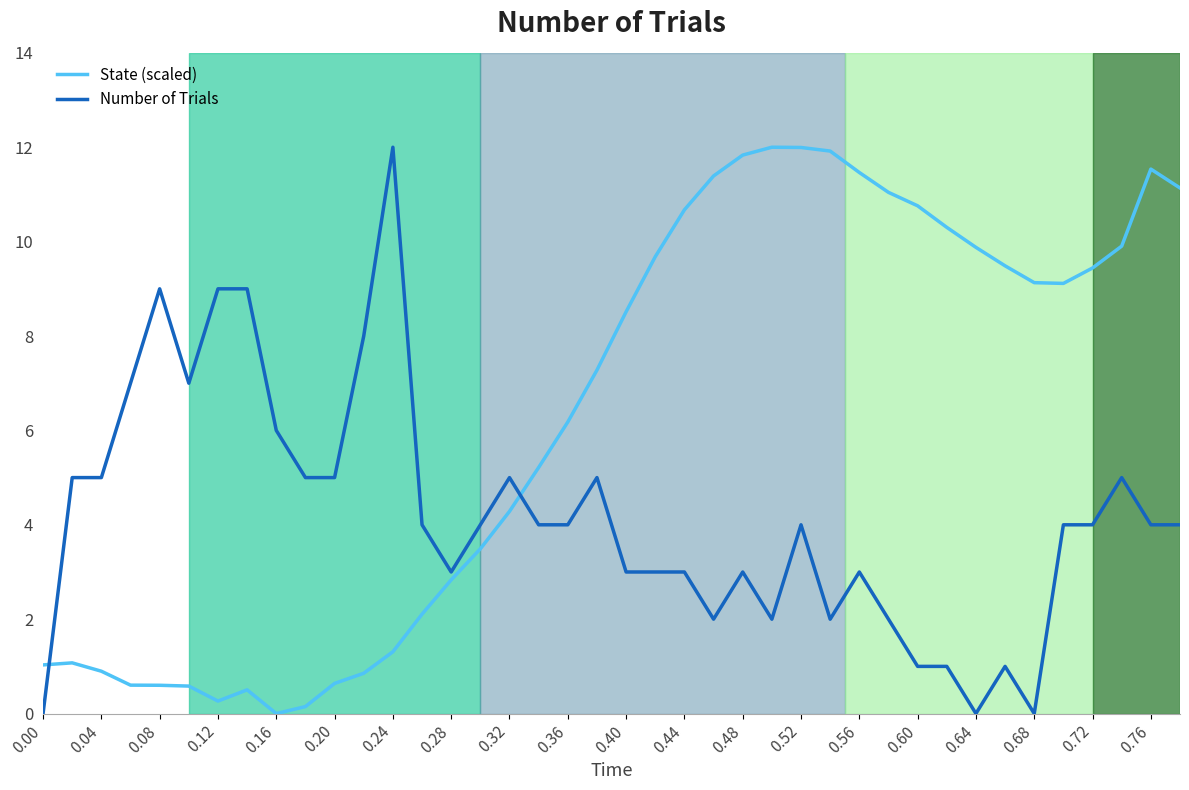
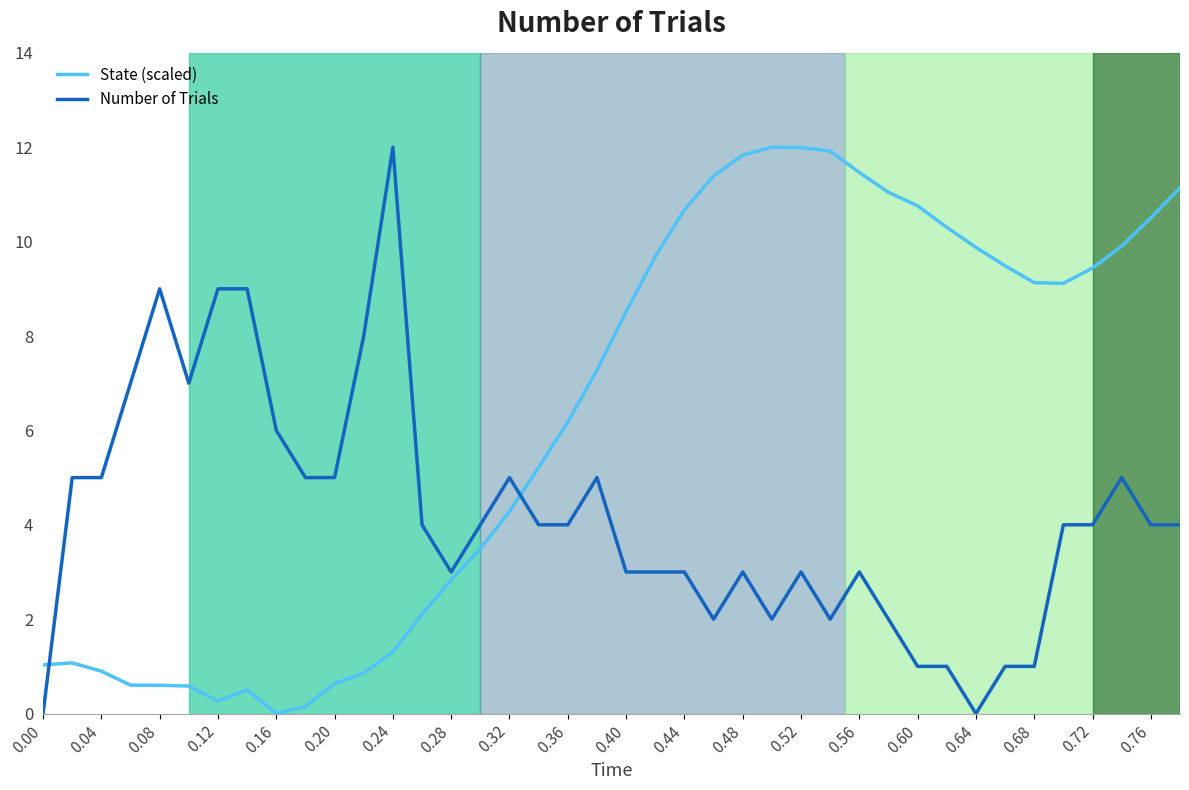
  {
    "State (scaled)": {
      "0.00": 1.0,
      "0.04": 0.9,
      "0.08": 0.6,
      "0.12": 0.3,
      "0.16": 0.0,
      "0.20": 0.6,
      "0.24": 1.3,
      "0.28": 2.8,
      "0.32": 4.3,
      "0.36": 6.2,
      "0.40": 8.5,
      "0.44": 10.7,
      "0.48": 11.8,
      "0.52": 12.0,
      "0.56": 11.5,
      "0.60": 10.8,
      "0.64": 9.9,
      "0.68": 9.1,
      "0.72": 9.4,
-     "0.76": 11.5
+     "0.76": 10.5
    },
    "Number of Trials": {
      "0.00": 0,
      "0.04": 5,
      "0.08": 9,
      "0.12": 9,
      "0.16": 6,
      "0.20": 5,
      "0.24": 12,
      "0.28": 3,
      "0.32": 5,
      "0.36": 4,
      "0.40": 3,
      "0.44": 3,
      "0.48": 3,
-     "0.52": 4,
+     "0.52": 3,
      "0.56": 3,
      "0.60": 1,
      "0.64": 0,
-     "0.68": 0,
+     "0.68": 1,
      "0.72": 4,
      "0.76": 4
    }
  }
